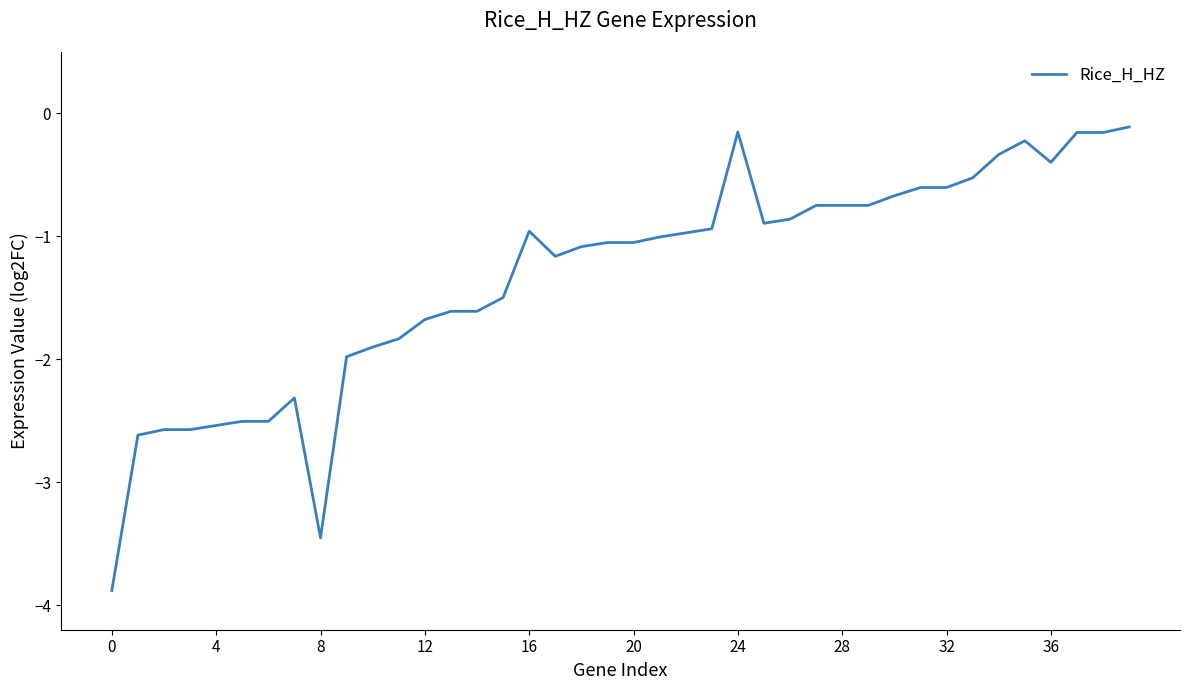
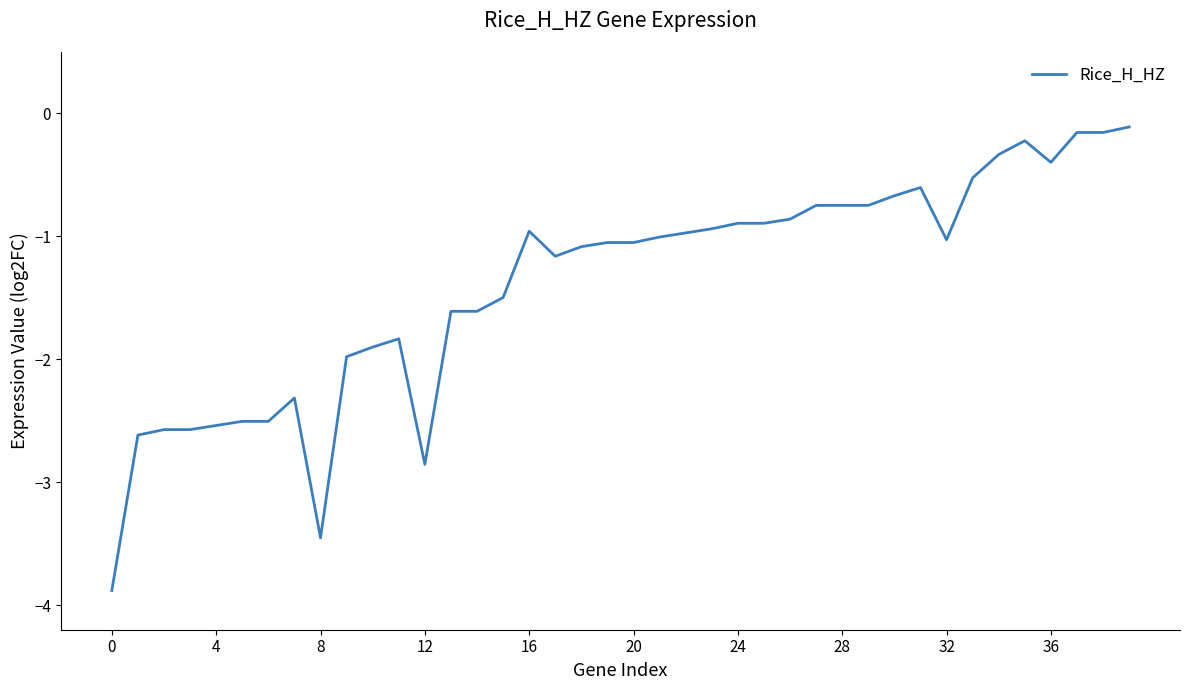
  {
    "0": -3.88,
    "4": -2.54,
    "8": -3.45,
-   "12": -1.68,
+   "12": -2.85,
    "16": -0.96,
    "20": -1.05,
-   "24": -0.15,
+   "24": -0.89,
    "28": -0.75,
-   "32": -0.60,
+   "32": -1.03,
    "36": -0.40
  }
